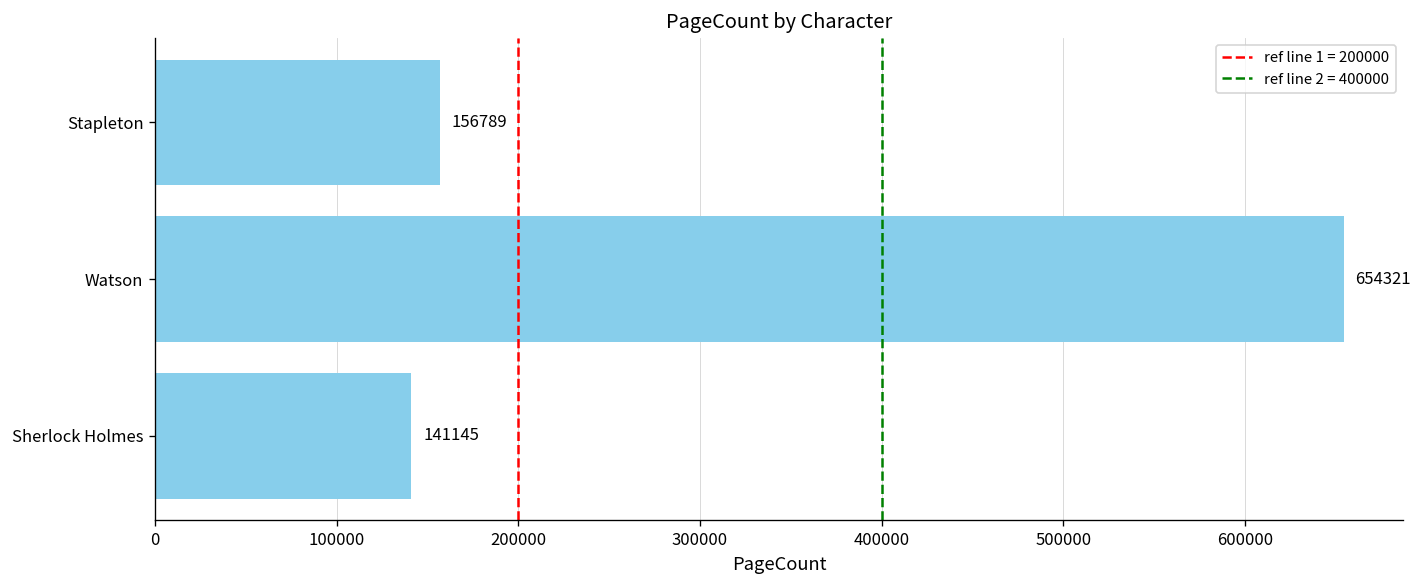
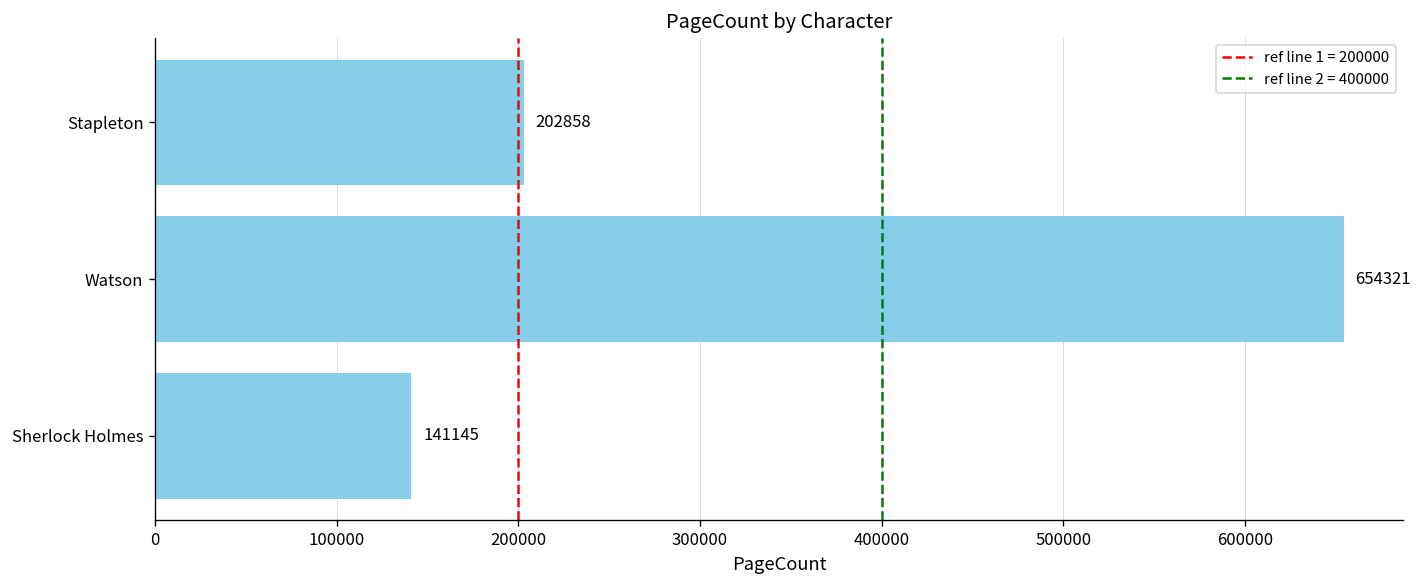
  {
-   "Stapleton": 156789,
+   "Stapleton": 202858,
    "Watson": 654321,
    "Sherlock Holmes": 141145
  }
